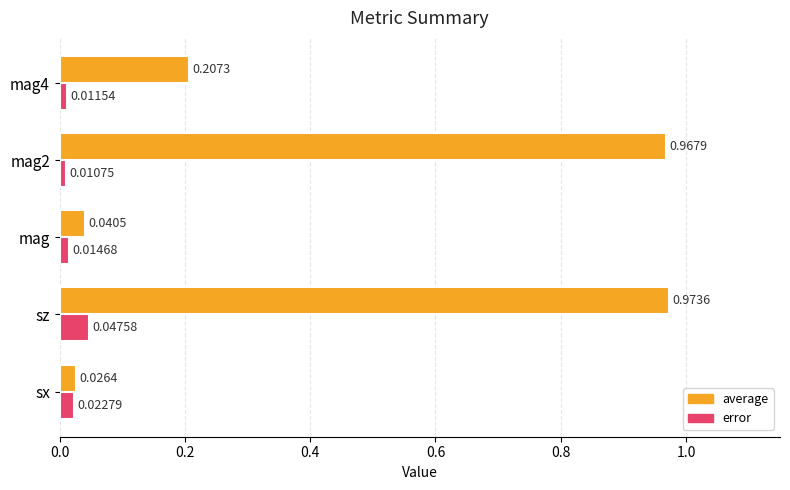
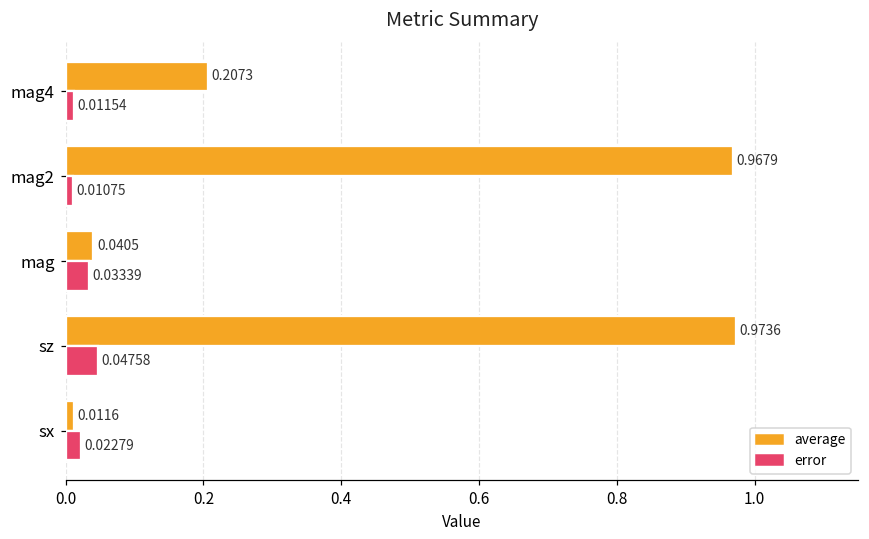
  {
    "average": {
      "mag4": 0.2073,
      "mag2": 0.9679,
      "mag": 0.0405,
      "sz": 0.9736,
-     "sx": 0.0264
+     "sx": 0.0116
    },
    "error": {
      "mag4": 0.01154,
      "mag2": 0.01075,
-     "mag": 0.01468,
+     "mag": 0.03339,
      "sz": 0.04758,
      "sx": 0.02279
    }
  }
